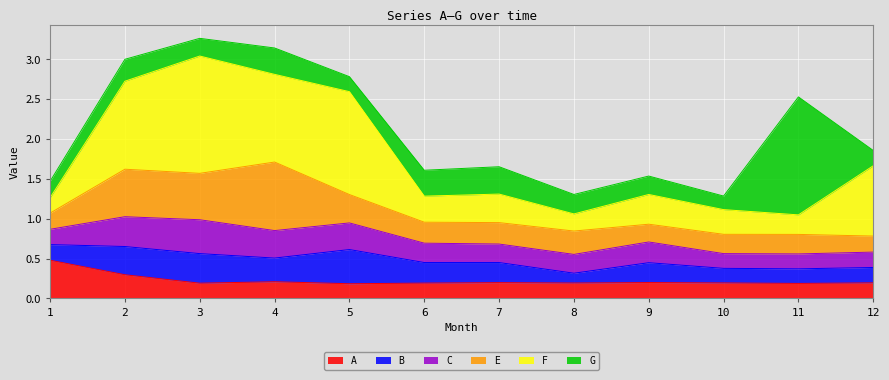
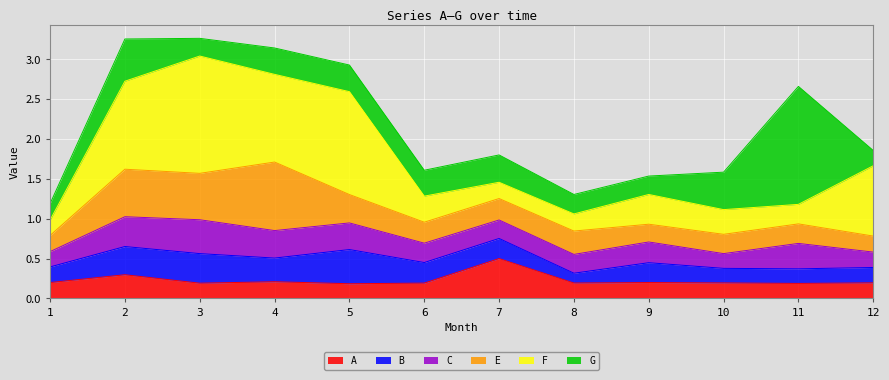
  {
    "A": {
-     "1": 0.5,
+     "1": 0.2,
      "2": 0.3,
      "3": 0.2,
      "4": 0.2,
      "5": 0.2,
      "6": 0.2,
-     "7": 0.2,
+     "7": 0.5,
      "8": 0.2,
      "9": 0.2,
      "10": 0.2,
      "11": 0.2,
      "12": 0.2
    },
    "B": {
      "1": 0.2,
      "2": 0.4,
      "3": 0.4,
      "4": 0.3,
      "5": 0.4,
      "6": 0.3,
      "7": 0.3,
      "8": 0.1,
      "9": 0.2,
      "10": 0.2,
      "11": 0.2,
      "12": 0.2
    },
    "C": {
      "1": 0.2,
      "2": 0.4,
      "3": 0.4,
      "4": 0.3,
      "5": 0.3,
      "6": 0.2,
      "7": 0.2,
      "8": 0.2,
      "9": 0.3,
      "10": 0.2,
-     "11": 0.2,
+     "11": 0.3,
      "12": 0.2
    },
    "E": {
      "1": 0.2,
      "2": 0.6,
      "3": 0.6,
      "4": 0.9,
      "5": 0.4,
      "6": 0.3,
      "7": 0.3,
      "8": 0.3,
      "9": 0.2,
      "10": 0.2,
      "11": 0.2,
      "12": 0.2
    },
    "F": {
      "1": 0.2,
      "2": 1.1,
      "3": 1.5,
      "4": 1.1,
      "5": 1.3,
      "6": 0.3,
-     "7": 0.4,
+     "7": 0.2,
      "8": 0.2,
      "9": 0.4,
      "10": 0.3,
      "11": 0.2,
      "12": 0.9
    },
    "G": {
      "1": 0.2,
-     "2": 0.3,
+     "2": 0.5,
      "3": 0.2,
      "4": 0.3,
-     "5": 0.2,
+     "5": 0.3,
      "6": 0.3,
      "7": 0.3,
      "8": 0.2,
      "9": 0.2,
-     "10": 0.2,
+     "10": 0.5,
      "11": 1.5,
      "12": 0.2
    }
  }
